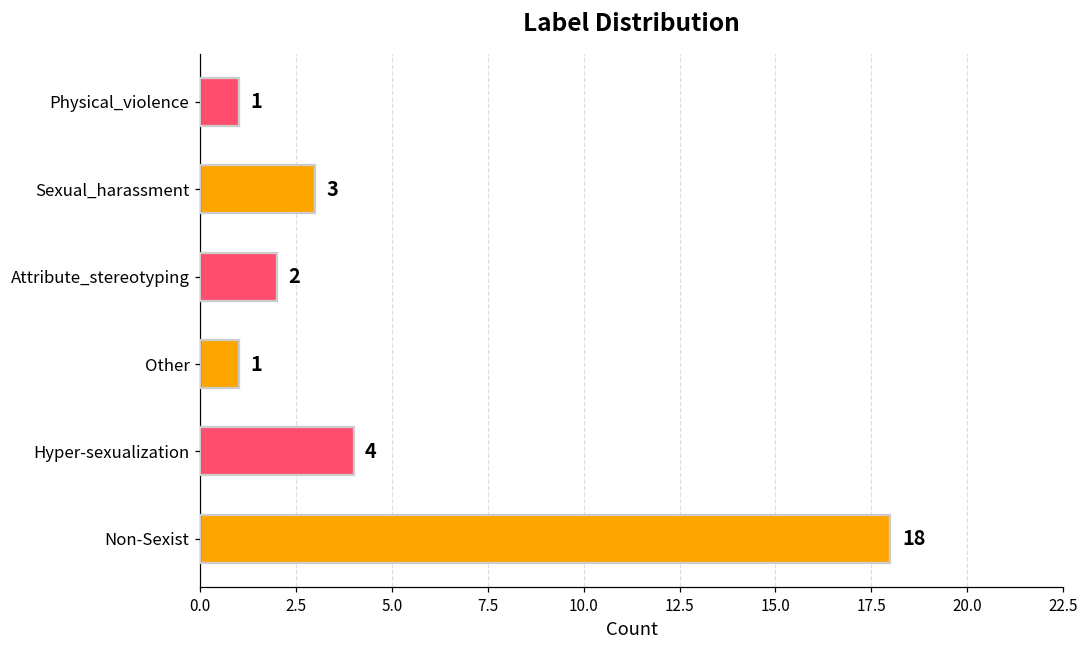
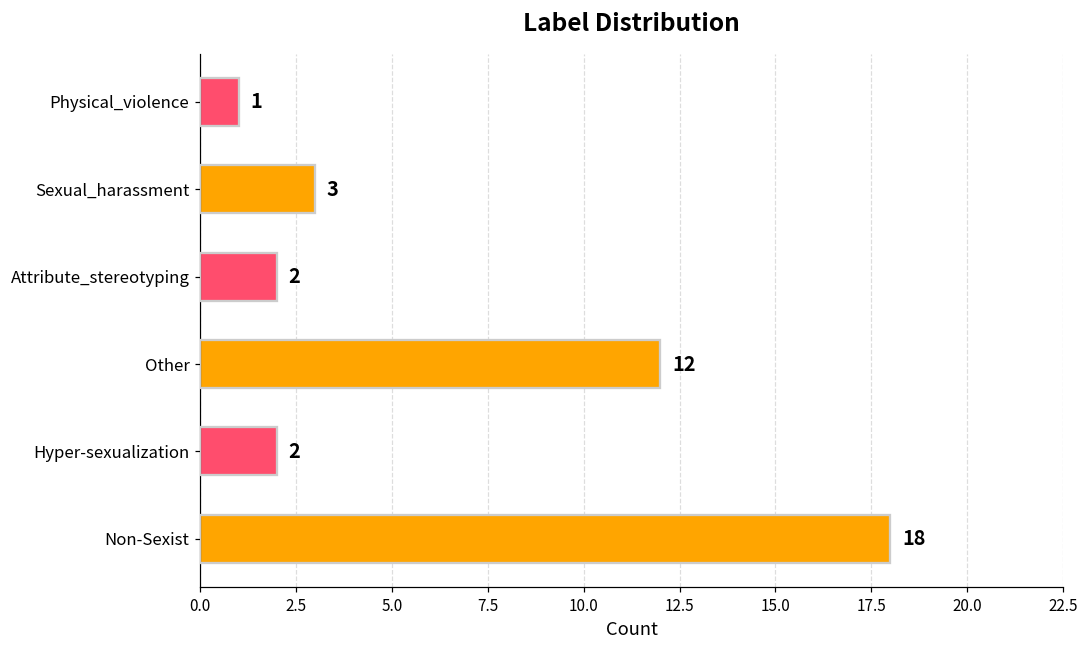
  {
    "Physical_violence": 1,
    "Sexual_harassment": 3,
    "Attribute_stereotyping": 2,
-   "Other": 1,
-   "Hyper-sexualization": 4,
+   "Other": 12,
+   "Hyper-sexualization": 2,
    "Non-Sexist": 18
  }
